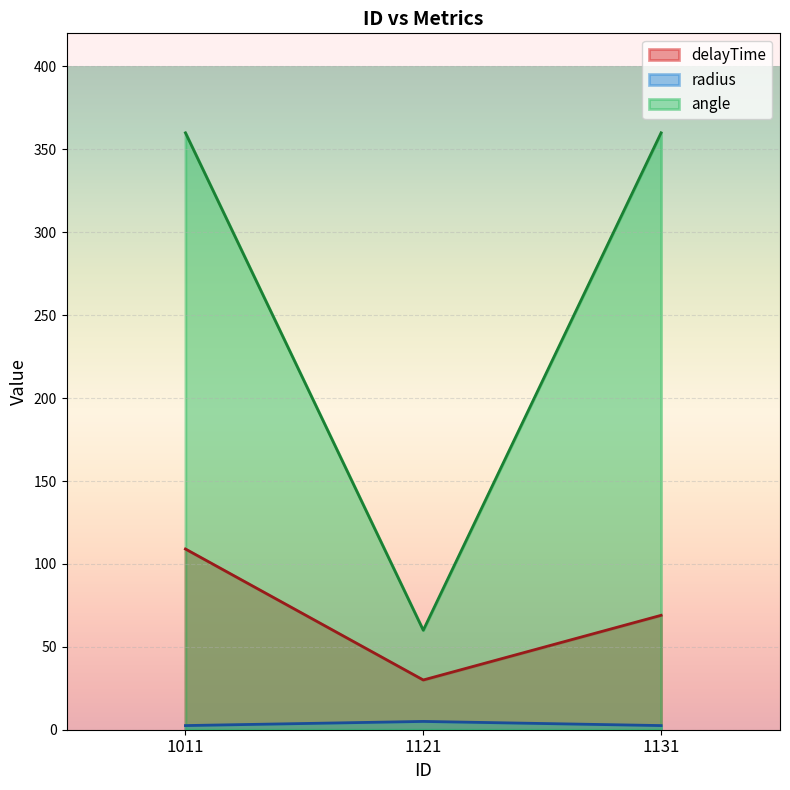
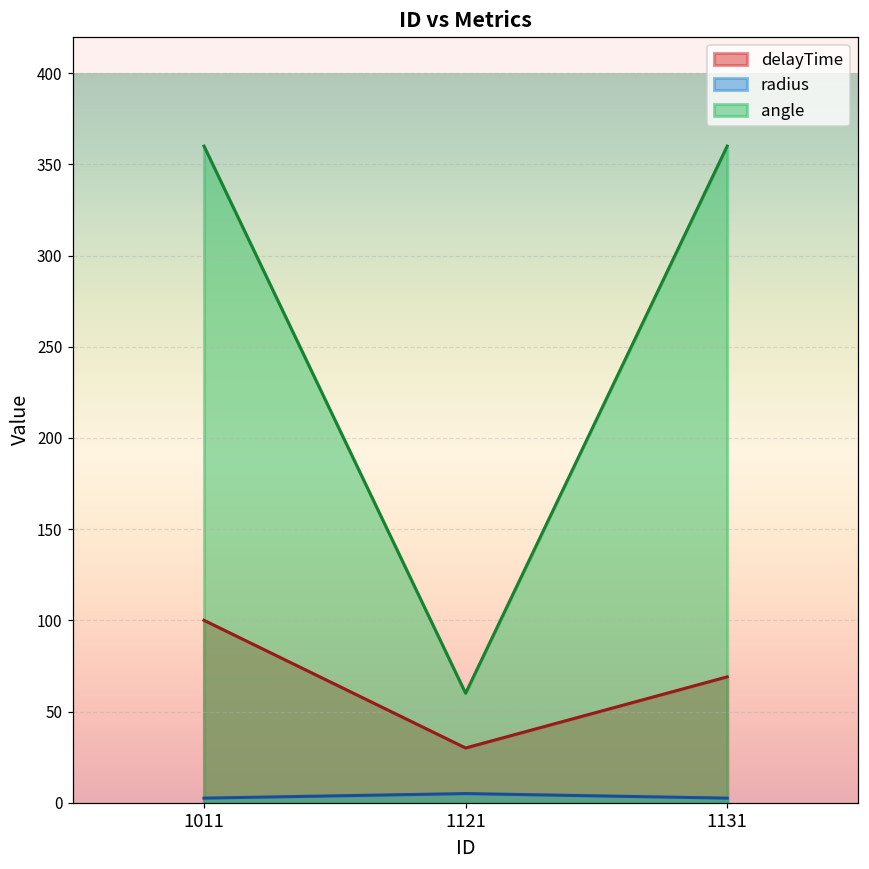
  {
    "delayTime": {
-     "1011": 109,
+     "1011": 100,
      "1121": 30,
      "1131": 69
    },
    "radius": {
      "1011": 3,
      "1121": 5,
      "1131": 3
    },
    "angle": {
      "1011": 360,
      "1121": 60,
      "1131": 360
    }
  }
